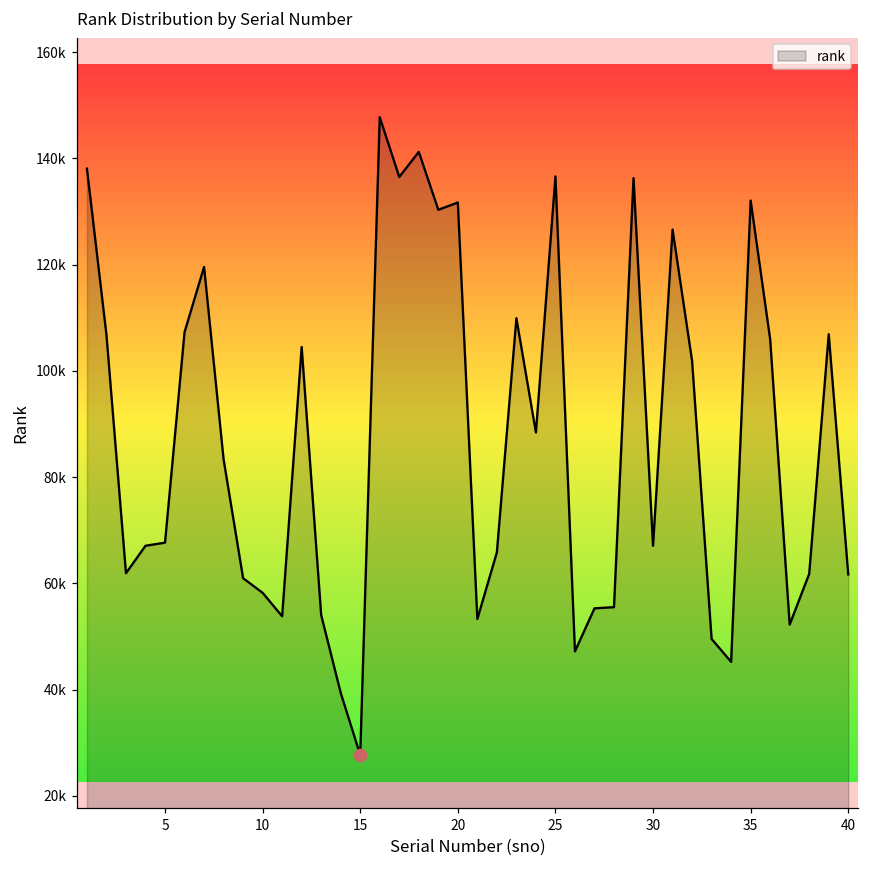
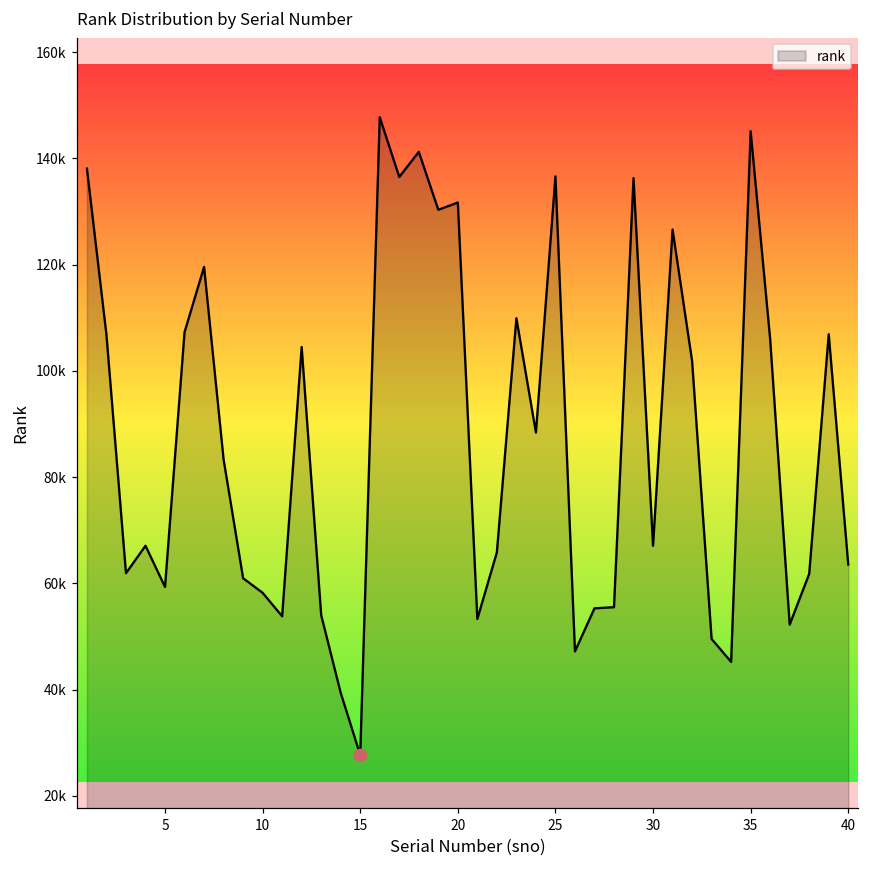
  {
    "rank": {
-     "5": 68000,
+     "5": 59000,
      "10": 58000,
      "20": 132000,
      "25": 137000,
      "30": 67000,
-     "35": 132000,
-     "40": 62000
+     "35": 145000,
+     "40": 64000
    }
  }
